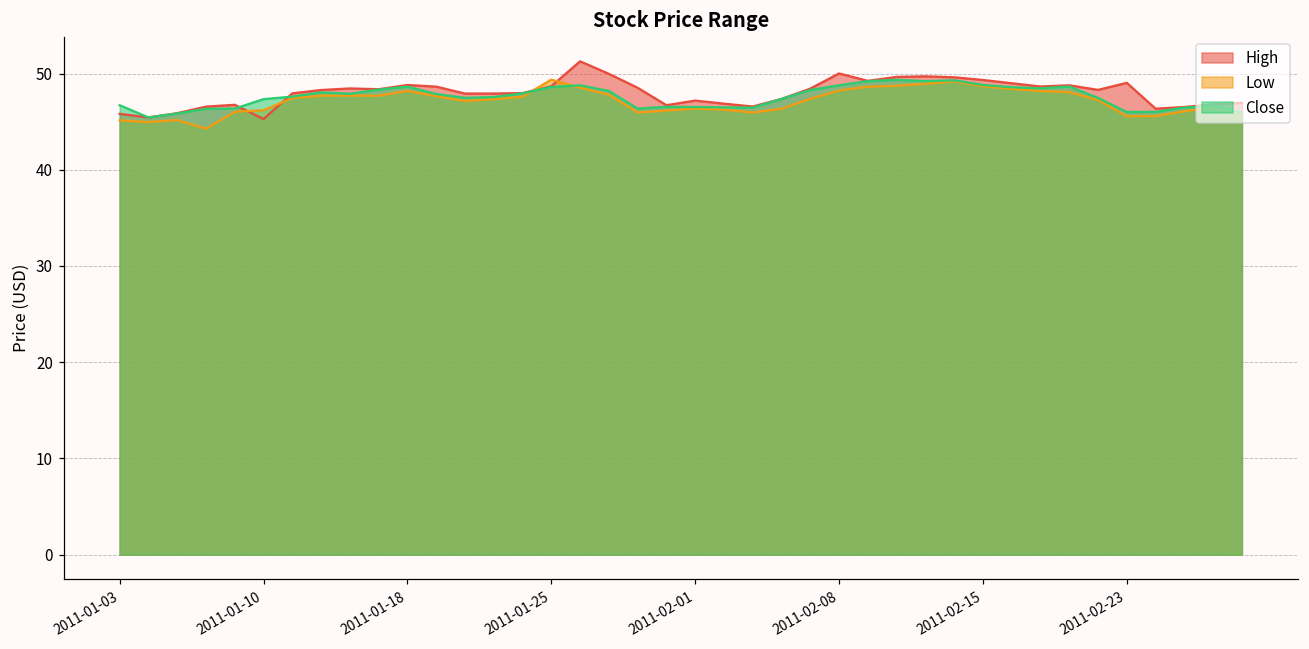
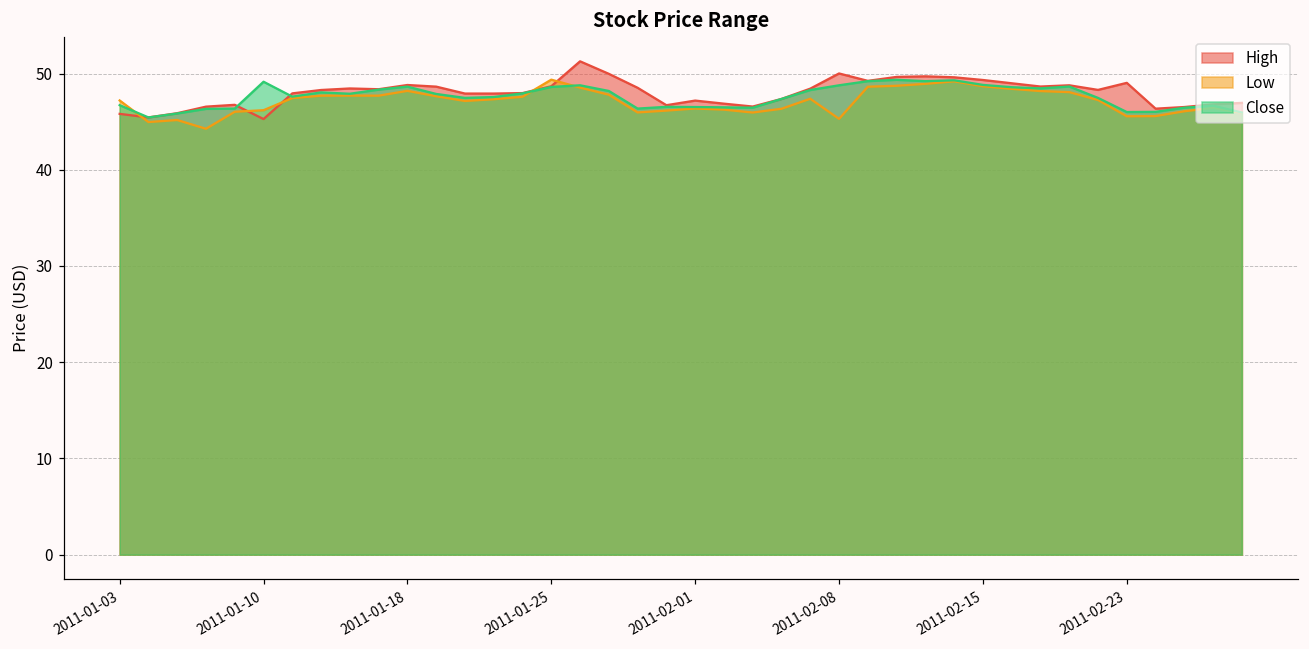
  {
    "High": {
      "2011-01-03": 46,
      "2011-01-10": 45,
      "2011-02-01": 47,
      "2011-02-08": 50,
      "2011-02-15": 49,
      "2011-02-23": 49
    },
    "Low": {
-     "2011-01-03": 45,
+     "2011-01-03": 47,
      "2011-01-10": 46,
      "2011-01-18": 48,
      "2011-01-25": 49,
-     "2011-02-08": 48,
+     "2011-02-08": 45,
      "2011-02-23": 46
    },
    "Close": {
      "2011-01-03": 47,
-     "2011-01-10": 47,
+     "2011-01-10": 49,
      "2011-02-08": 49,
      "2011-02-23": 46
    }
  }
